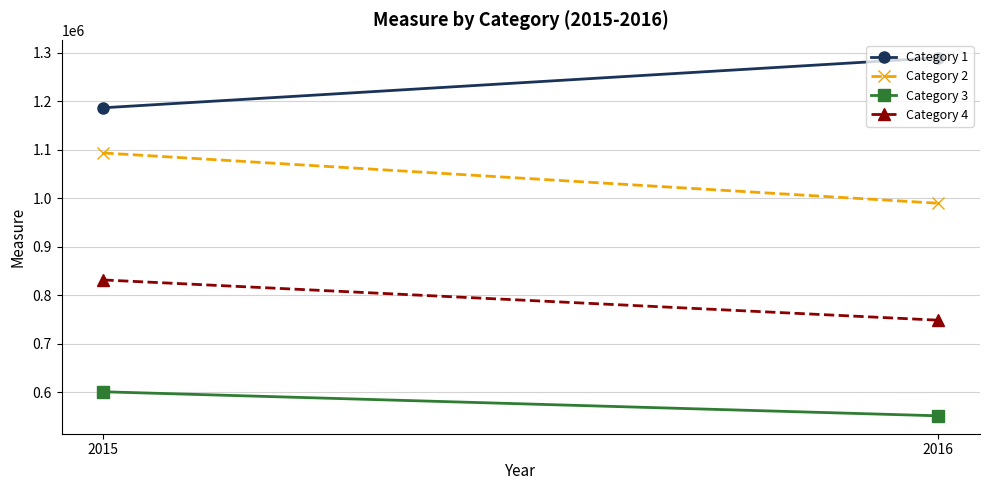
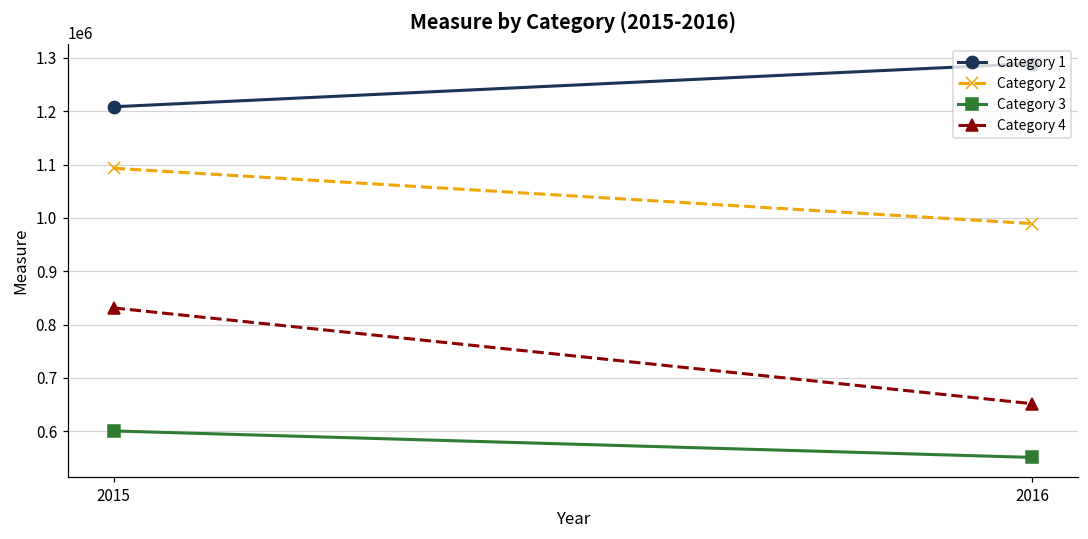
  {
    "Category 1": {
-     "2015": 1190000
+     "2015": 1210000
    },
    "Category 2": {
      "2015": 1090000,
      "2016": 990000
    },
    "Category 3": {
      "2015": 600000,
      "2016": 550000
    },
    "Category 4": {
      "2015": 830000,
-     "2016": 750000
+     "2016": 650000
    }
  }
